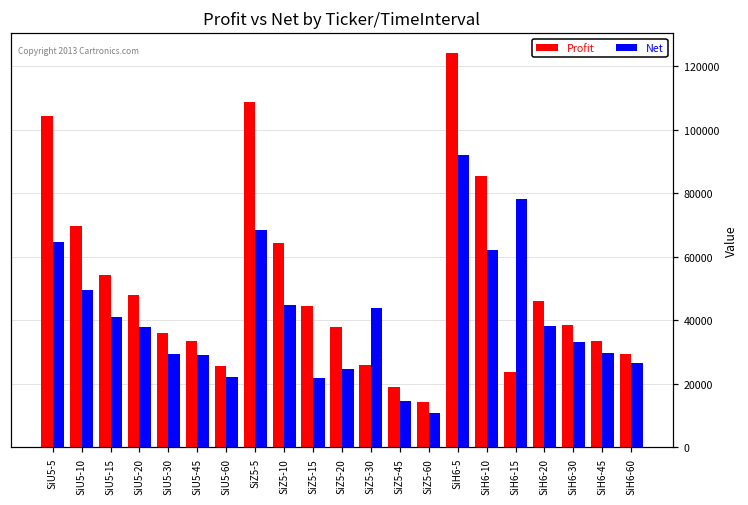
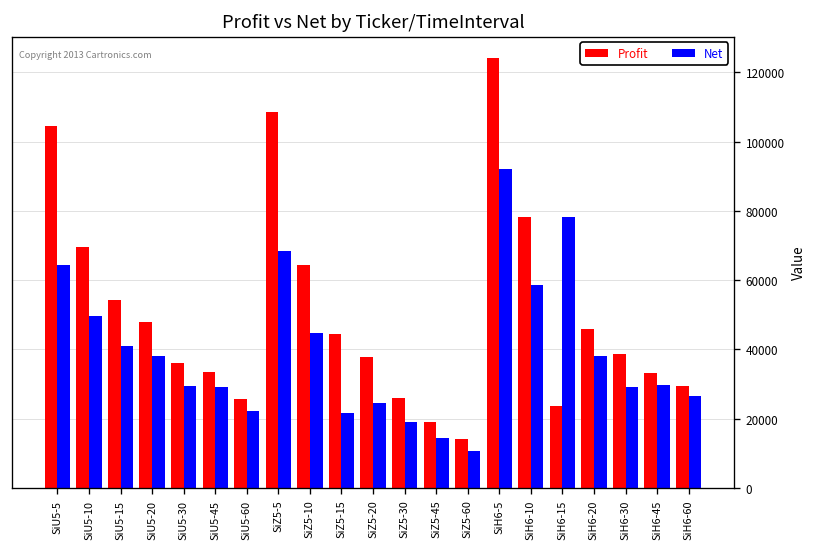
  {
    "Profit": {
      "SiU5-5": 104000,
      "SiU5-10": 70000,
      "SiU5-15": 54000,
      "SiU5-20": 48000,
      "SiU5-30": 36000,
      "SiU5-45": 34000,
      "SiU5-60": 26000,
      "SiZ5-5": 109000,
      "SiZ5-10": 64000,
      "SiZ5-15": 45000,
      "SiZ5-20": 38000,
      "SiZ5-30": 26000,
      "SiZ5-45": 19000,
      "SiZ5-60": 14000,
      "SiH6-5": 124000,
-     "SiH6-10": 85000,
+     "SiH6-10": 78000,
      "SiH6-15": 24000,
      "SiH6-20": 46000,
      "SiH6-30": 39000,
      "SiH6-45": 33000,
      "SiH6-60": 29000
    },
    "Net": {
      "SiU5-5": 64000,
      "SiU5-10": 50000,
      "SiU5-15": 41000,
      "SiU5-20": 38000,
      "SiU5-30": 29000,
      "SiU5-45": 29000,
      "SiU5-60": 22000,
      "SiZ5-5": 69000,
      "SiZ5-10": 45000,
      "SiZ5-15": 22000,
      "SiZ5-20": 25000,
-     "SiZ5-30": 44000,
+     "SiZ5-30": 19000,
      "SiZ5-45": 14000,
      "SiZ5-60": 11000,
      "SiH6-5": 92000,
-     "SiH6-10": 62000,
+     "SiH6-10": 59000,
      "SiH6-15": 78000,
      "SiH6-20": 38000,
-     "SiH6-30": 33000,
+     "SiH6-30": 29000,
      "SiH6-45": 30000,
      "SiH6-60": 27000
    }
  }
